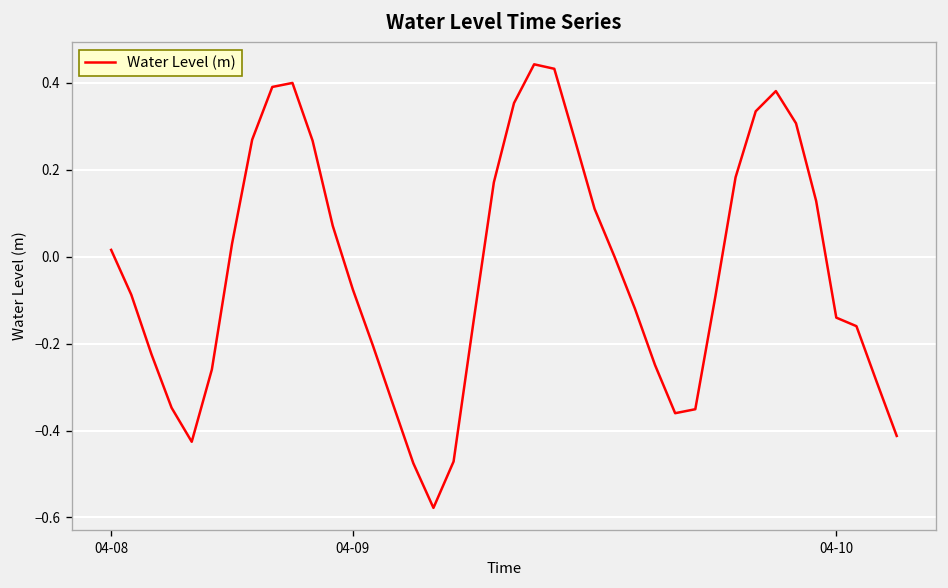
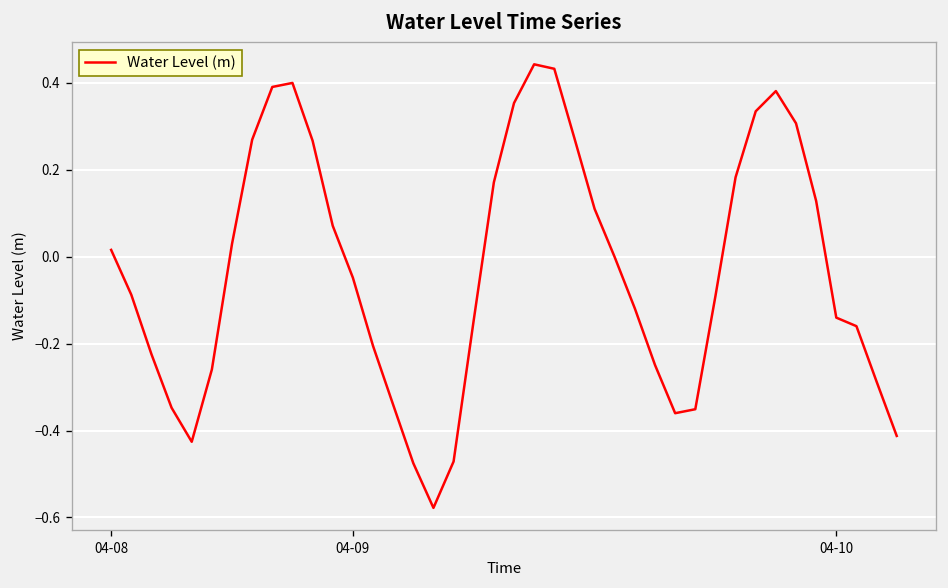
  {
    "04-08": 0.02,
-   "04-09": -0.08,
+   "04-09": -0.05,
    "04-10": -0.14
  }
